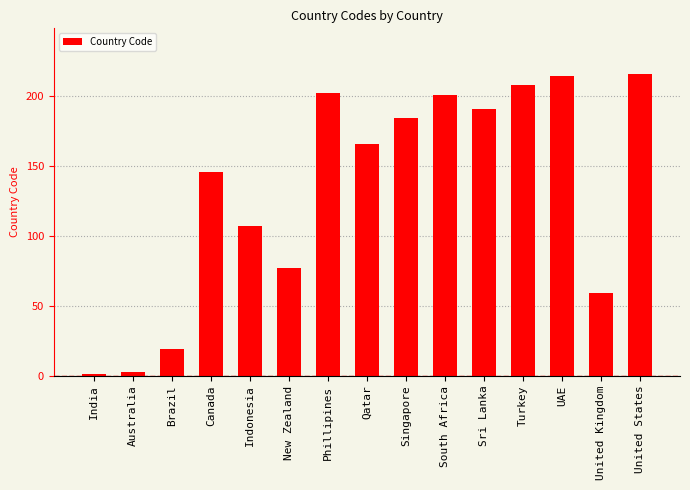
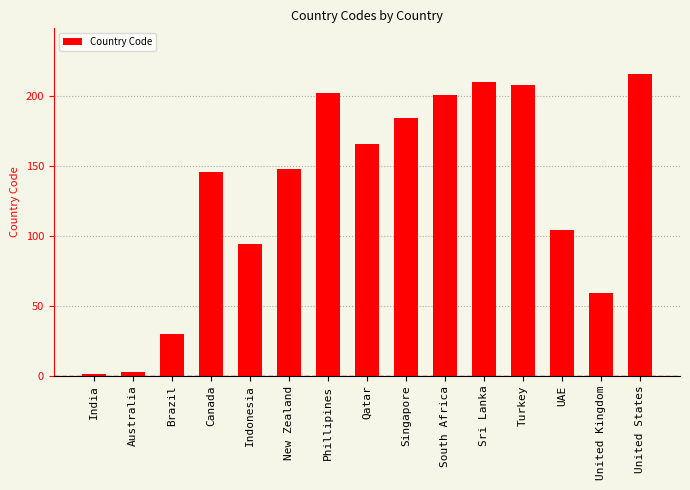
  {
    "Australia": 3,
-   "Brazil": 19,
+   "Brazil": 30,
    "Canada": 146,
-   "Indonesia": 107,
-   "New Zealand": 77,
+   "Indonesia": 94,
+   "New Zealand": 148,
    "Phillipines": 202,
    "Qatar": 166,
    "Singapore": 184,
    "South Africa": 201,
-   "Sri Lanka": 191,
+   "Sri Lanka": 210,
    "Turkey": 208,
-   "UAE": 214,
+   "UAE": 104,
    "United Kingdom": 59,
    "United States": 216
  }
